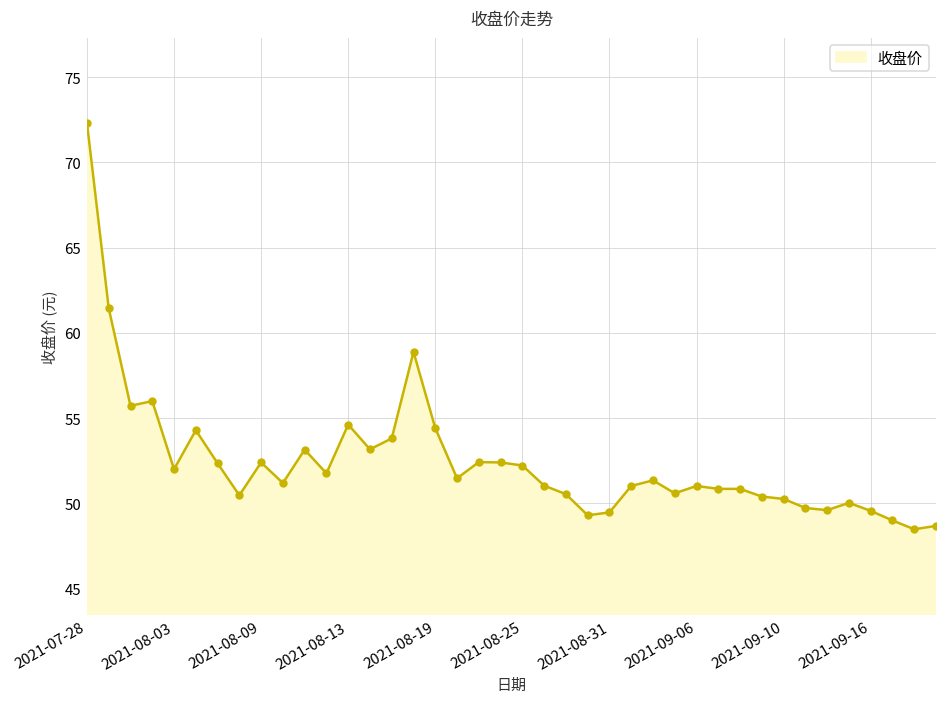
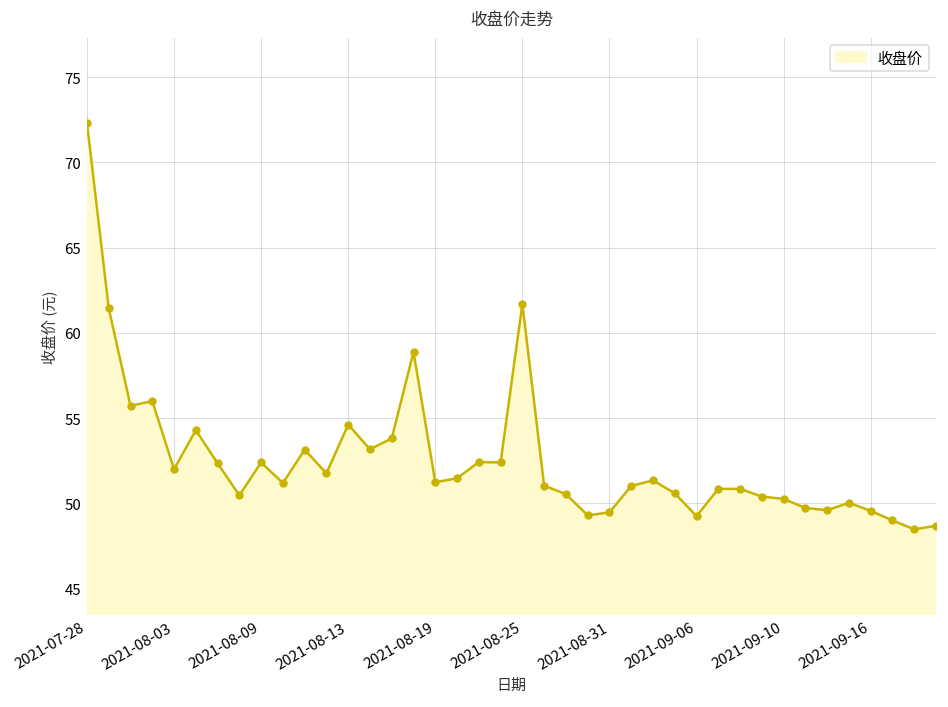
  {
    "2021-07-28": 72.3,
    "2021-08-03": 52.0,
    "2021-08-09": 52.4,
    "2021-08-13": 54.6,
-   "2021-08-19": 54.4,
-   "2021-08-25": 52.2,
+   "2021-08-19": 51.2,
+   "2021-08-25": 61.7,
    "2021-08-31": 49.5,
-   "2021-09-06": 51.0,
+   "2021-09-06": 49.3,
    "2021-09-10": 50.3,
    "2021-09-16": 49.6
  }
